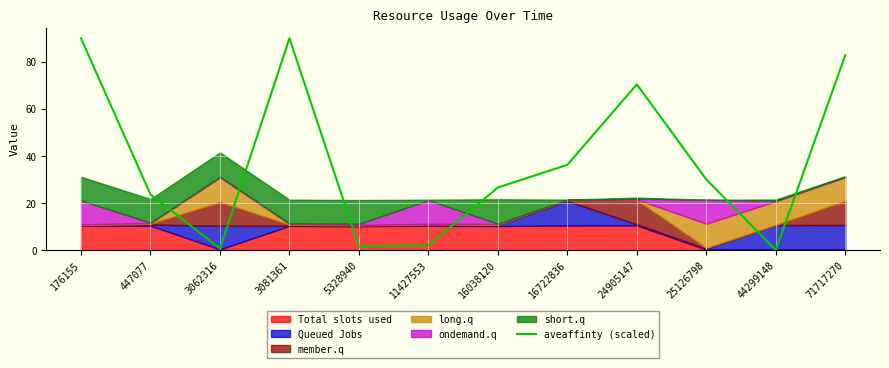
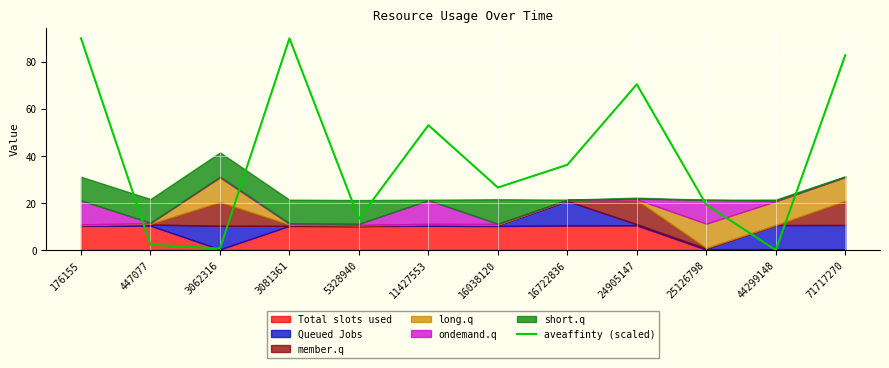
  {
    "aveaffinty (scaled)": {
      "176155": 90,
-     "447077": 24,
+     "447077": 2,
      "3081361": 90,
-     "5328940": 1,
-     "11427553": 2,
+     "5328940": 13,
+     "11427553": 53,
      "16038120": 27,
      "16722836": 36,
      "24905147": 70,
-     "25126798": 30,
+     "25126798": 19,
      "71717270": 83
    },
    "Total slots used": {
      "16722836": 10
    },
    "Queued Jobs": {
      "3062316": 10,
      "71717270": 10
    },
    "member.q": {
      "3062316": 10,
      "71717270": 10
    },
    "long.q": {
      "25126798": 10
    },
    "ondemand.q": {
      "176155": 10
    },
    "short.q": {
      "176155": 10,
      "447077": 10,
      "3062316": 10,
      "3081361": 10,
      "5328940": 10,
      "16038120": 10
    }
  }
